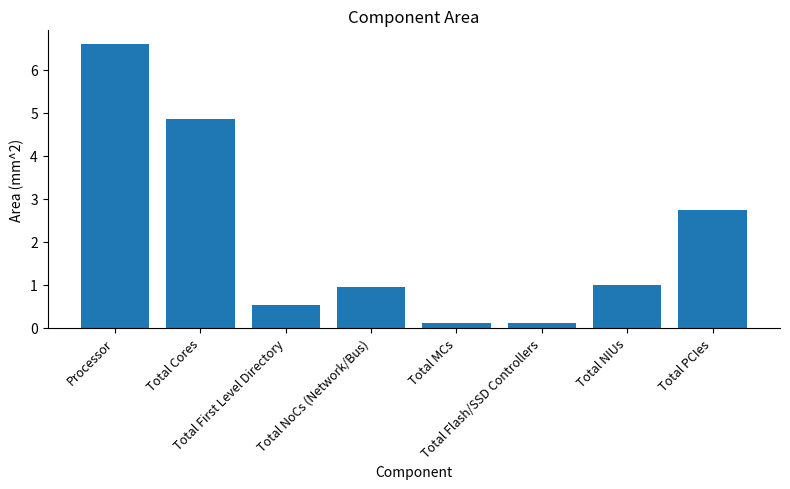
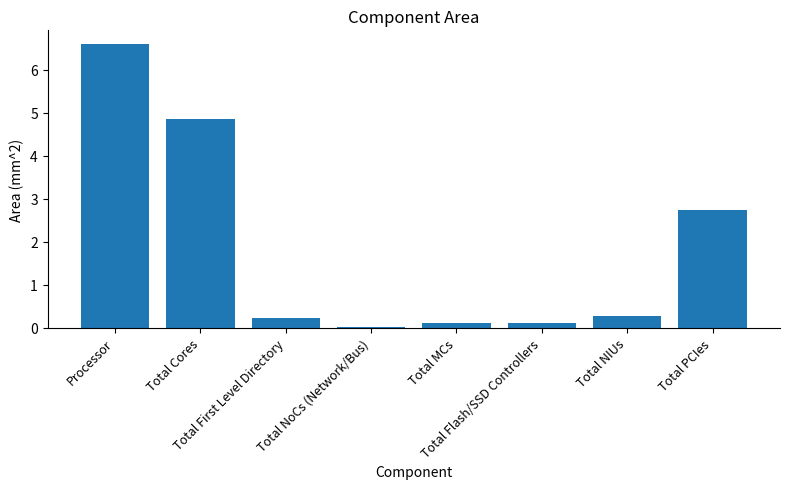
  {
    "Processor": 6.6,
    "Total Cores": 4.8,
-   "Total First Level Directory": 0.5,
-   "Total NoCs (Network/Bus)": 0.9,
+   "Total First Level Directory": 0.2,
+   "Total NoCs (Network/Bus)": 0.0,
    "Total MCs": 0.1,
    "Total Flash/SSD Controllers": 0.1,
-   "Total NIUs": 1.0,
+   "Total NIUs": 0.3,
    "Total PCIes": 2.7
  }
